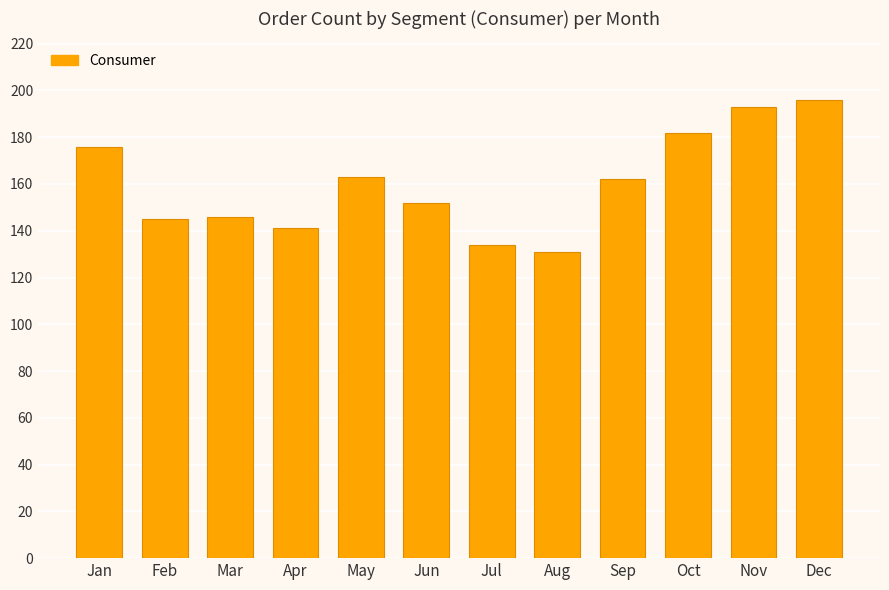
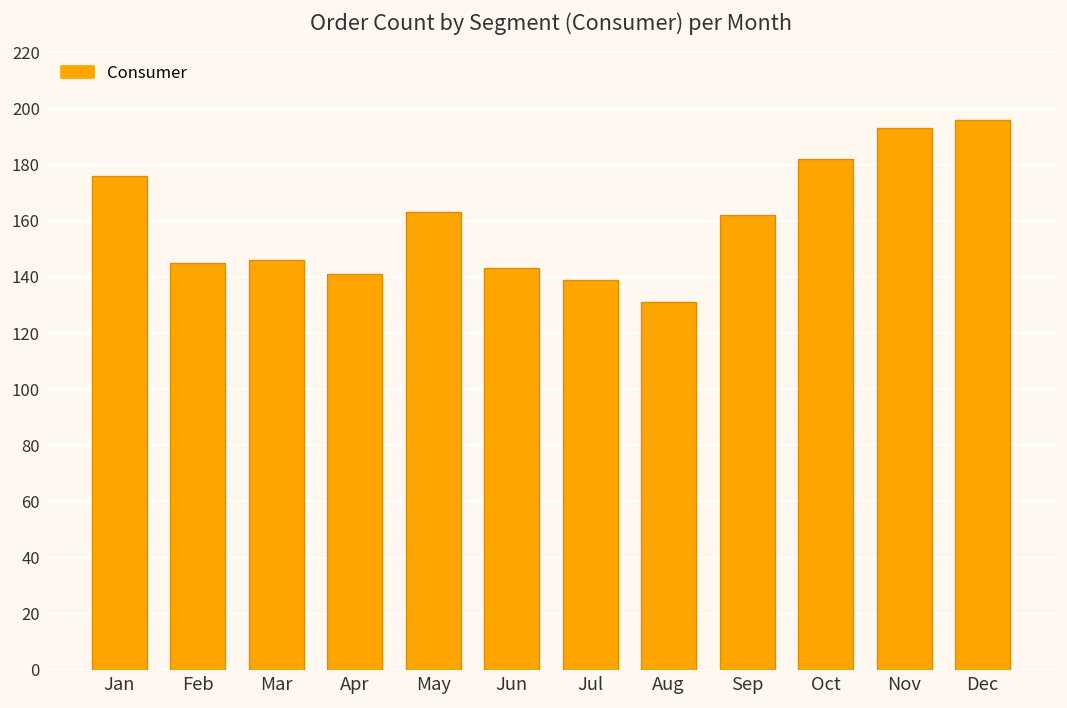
  {
    "Jan": 176,
    "Feb": 145,
    "Mar": 146,
    "Apr": 141,
    "May": 163,
-   "Jun": 152,
-   "Jul": 134,
+   "Jun": 143,
+   "Jul": 139,
    "Aug": 131,
    "Sep": 162,
    "Oct": 182,
    "Nov": 193,
    "Dec": 196
  }
